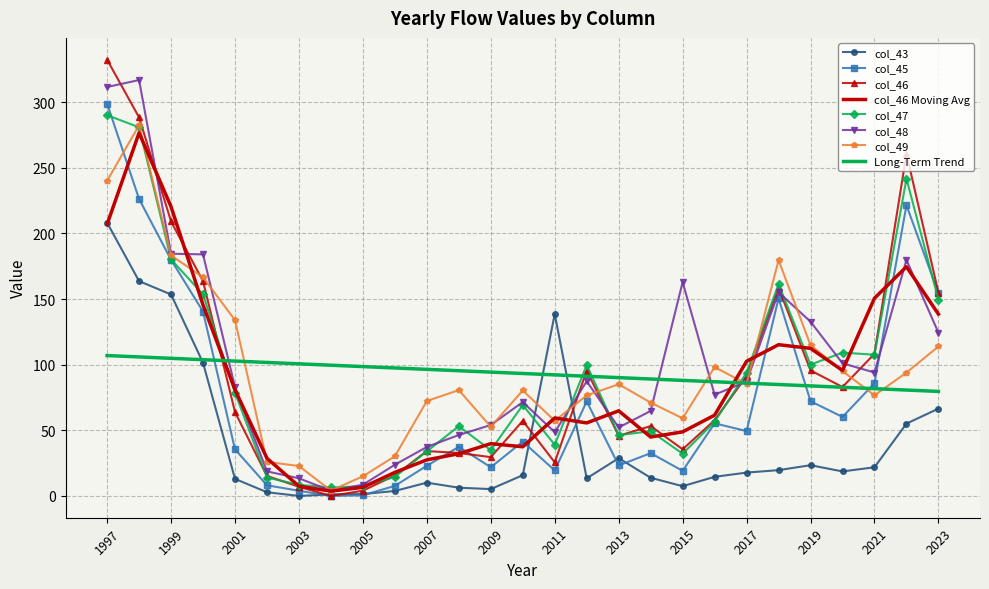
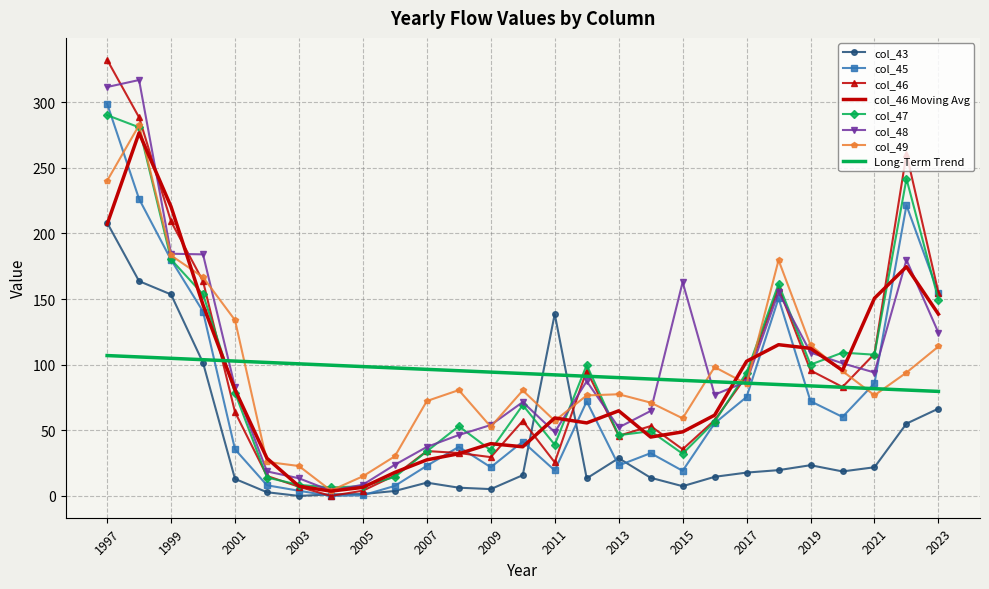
  {
    "col_43": {
      "1999": 153,
      "2001": 13,
      "2003": 0,
      "2007": 10,
      "2009": 5,
      "2011": 139,
      "2013": 29,
      "2015": 7,
      "2017": 18,
      "2019": 23,
      "2021": 22,
      "2023": 67
    },
    "col_45": {
      "1997": 299,
      "2001": 35,
      "2003": 4,
      "2007": 23,
      "2009": 22,
      "2011": 19,
      "2013": 23,
      "2015": 19,
-     "2017": 49,
+     "2017": 75,
      "2019": 72,
      "2021": 86
    },
    "col_48": {
      "1997": 312,
      "2001": 83,
      "2003": 13,
      "2007": 37,
      "2011": 49,
      "2013": 52,
      "2015": 163,
-     "2019": 133,
+     "2019": 109,
      "2021": 94,
      "2023": 124
    },
    "col_49": {
      "1997": 240,
      "2001": 134,
      "2003": 23,
      "2005": 15,
      "2007": 72,
      "2011": 57,
-     "2013": 85,
+     "2013": 77,
      "2015": 59,
      "2019": 115,
      "2021": 77,
      "2023": 114
    }
  }
